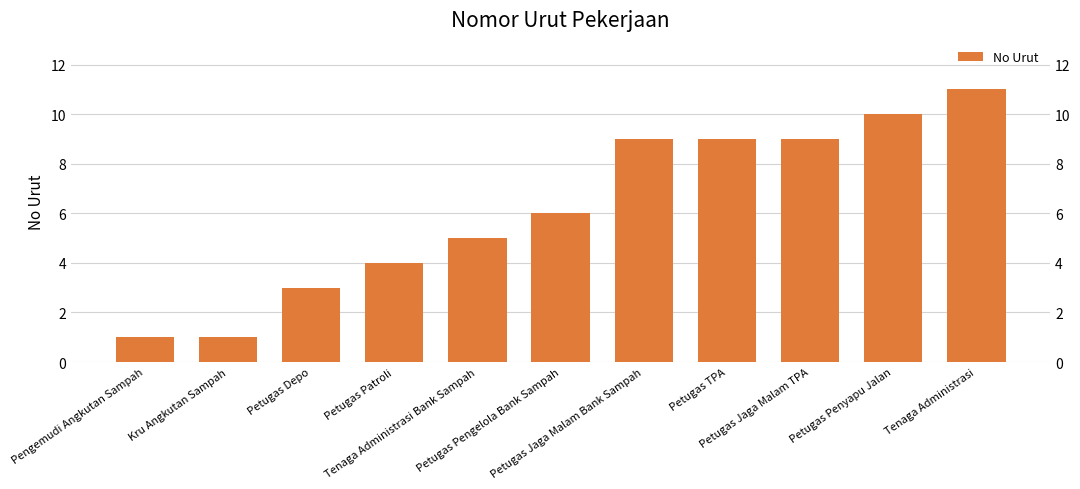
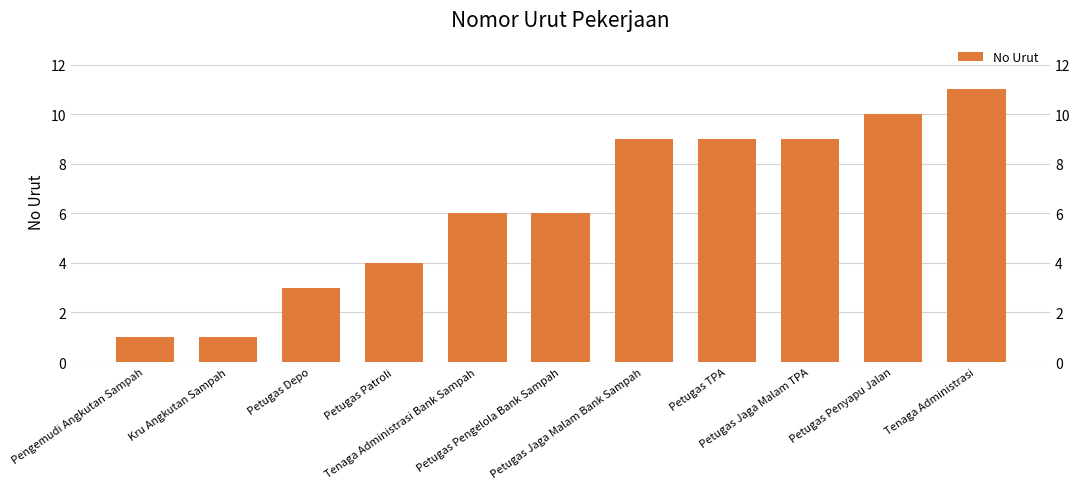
  {
    "Pengemudi Angkutan Sampah": 1,
    "Kru Angkutan Sampah": 1,
    "Petugas Depo": 3,
    "Petugas Patroli": 4,
-   "Tenaga Administrasi Bank Sampah": 5,
+   "Tenaga Administrasi Bank Sampah": 6,
    "Petugas Pengelola Bank Sampah": 6,
    "Petugas Jaga Malam Bank Sampah": 9,
    "Petugas TPA": 9,
    "Petugas Jaga Malam TPA": 9,
    "Petugas Penyapu Jalan": 10,
    "Tenaga Administrasi": 11
  }
